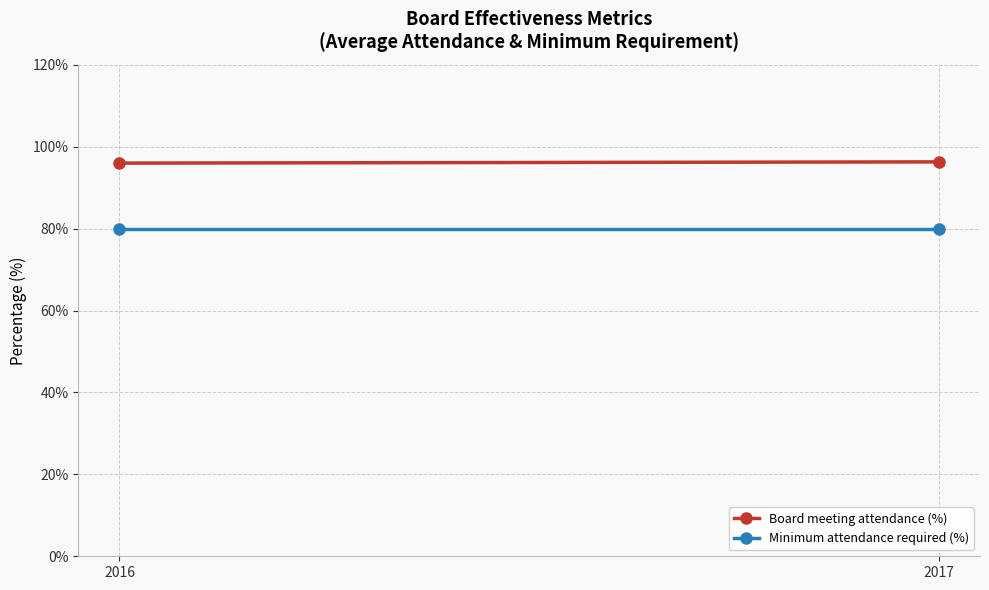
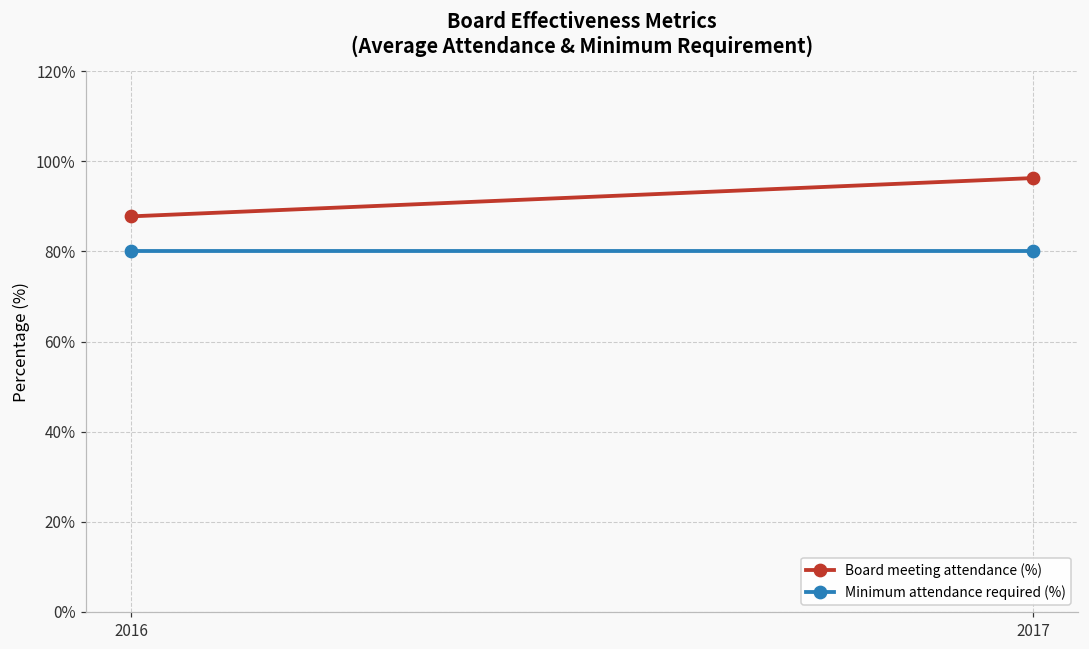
  {
    "Board meeting attendance (%)": {
-     "2016": "96%",
+     "2016": "88%",
      "2017": "96%"
    },
    "Minimum attendance required (%)": {
      "2016": "80%",
      "2017": "80%"
    }
  }
